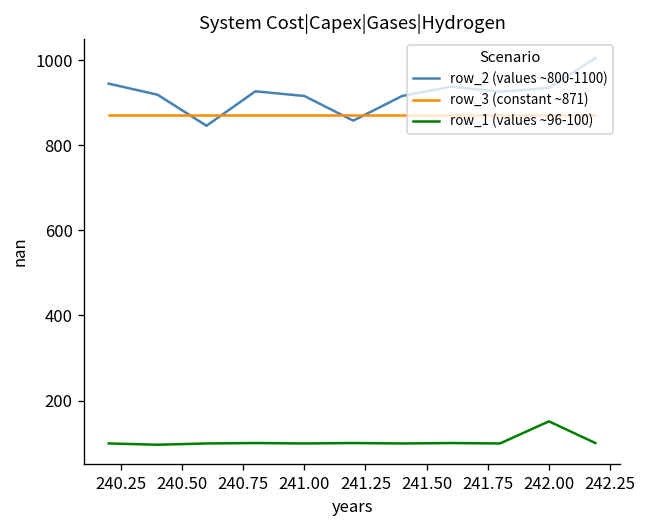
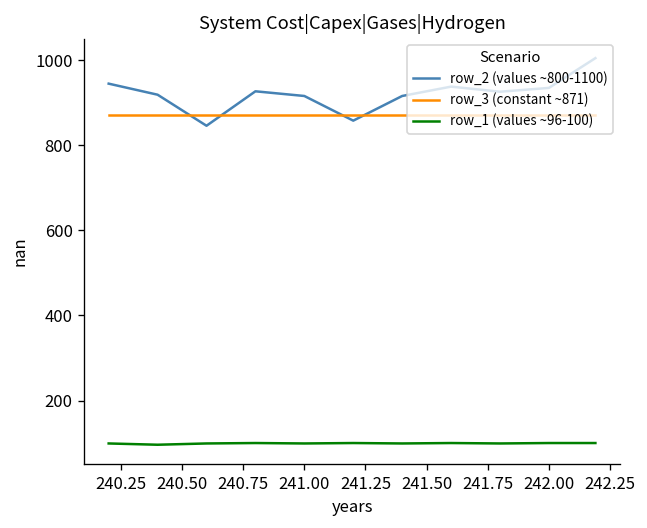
  {
    "row_2 (values ~800-1100)": {
      "241.00": 920
    },
    "row_3 (constant ~871)": {
      "241.00": 870
    },
    "row_1 (values ~96-100)": {
      "241.00": 100,
-     "242.00": 150
+     "242.00": 100
    }
  }
